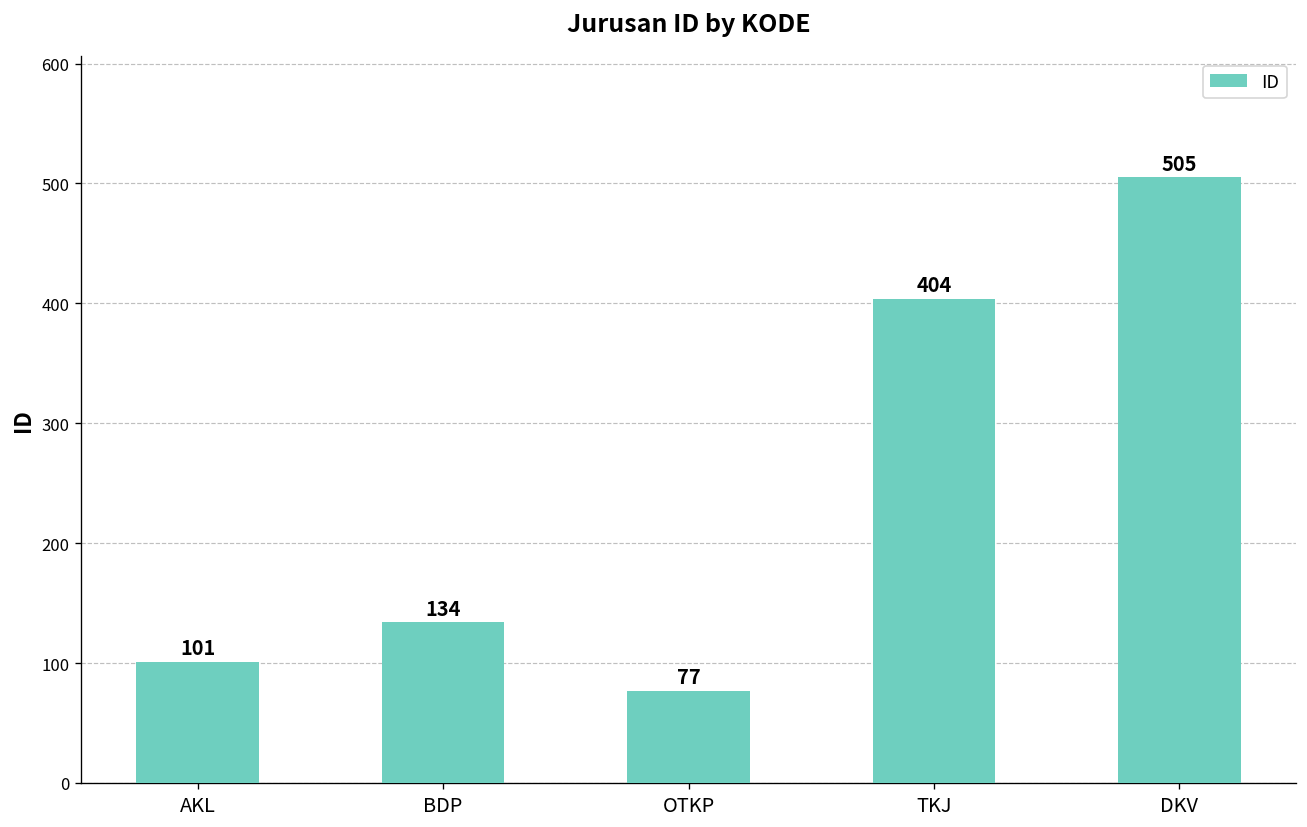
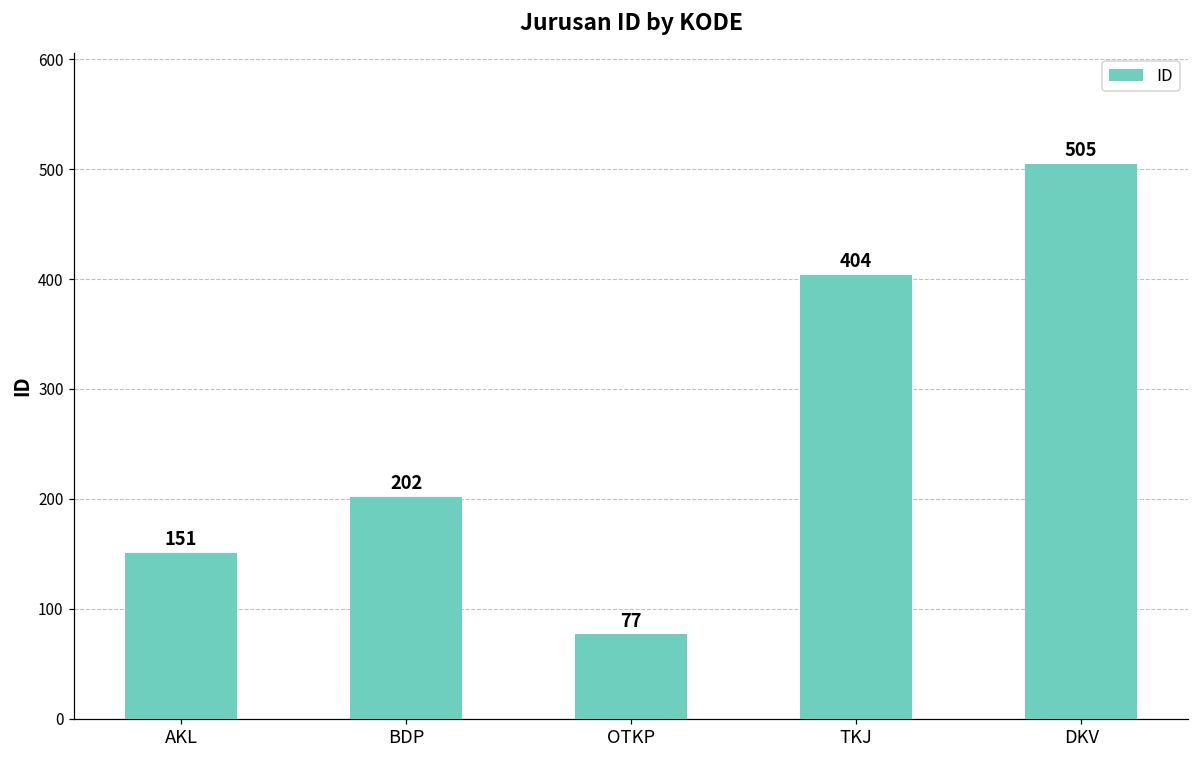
  {
-   "AKL": 101,
-   "BDP": 134,
+   "AKL": 151,
+   "BDP": 202,
    "OTKP": 77,
    "TKJ": 404,
    "DKV": 505
  }
